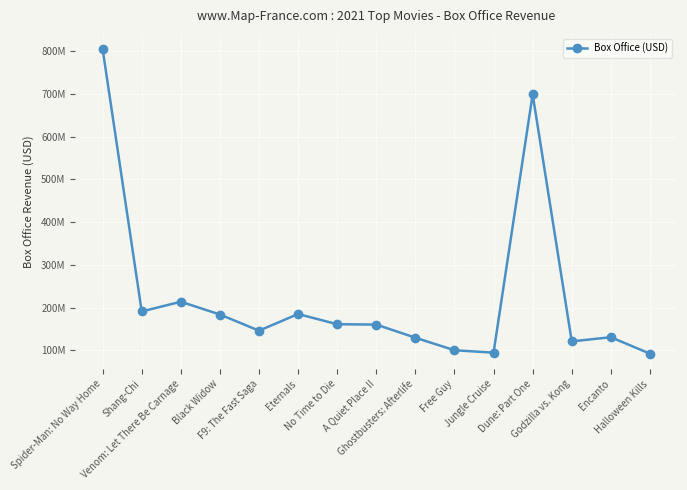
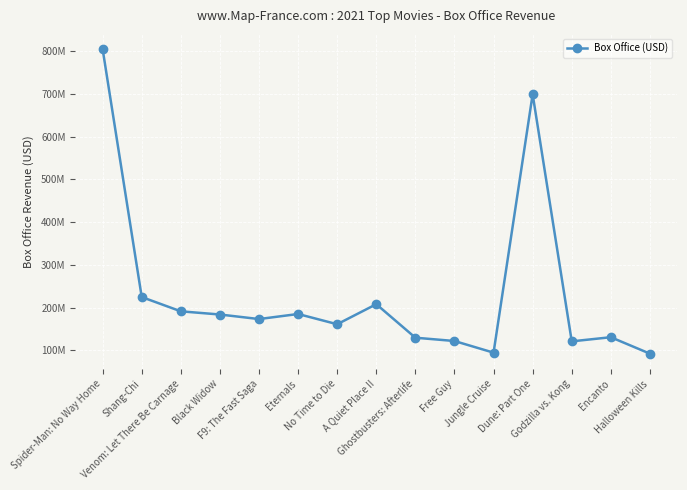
  {
    "Spider-Man: No Way Home": 800000000,
-   "Shang-Chi": 190000000,
-   "Venom: Let There Be Carnage": 210000000,
+   "Shang-Chi": 220000000,
+   "Venom: Let There Be Carnage": 190000000,
    "Black Widow": 180000000,
-   "F9: The Fast Saga": 150000000,
+   "F9: The Fast Saga": 170000000,
    "Eternals": 180000000,
    "No Time to Die": 160000000,
-   "A Quiet Place II": 160000000,
+   "A Quiet Place II": 210000000,
    "Ghostbusters: Afterlife": 130000000,
-   "Free Guy": 100000000,
+   "Free Guy": 120000000,
    "Jungle Cruise": 90000000,
    "Dune: Part One": 700000000,
    "Godzilla vs. Kong": 120000000,
    "Encanto": 130000000,
    "Halloween Kills": 90000000
  }
